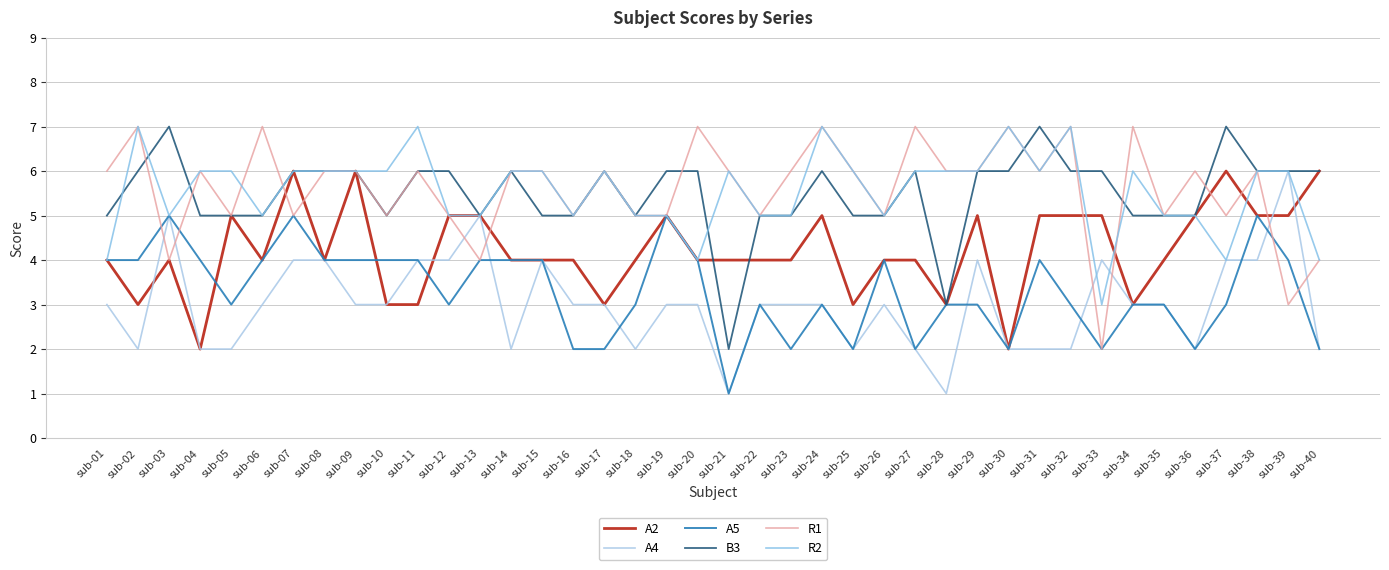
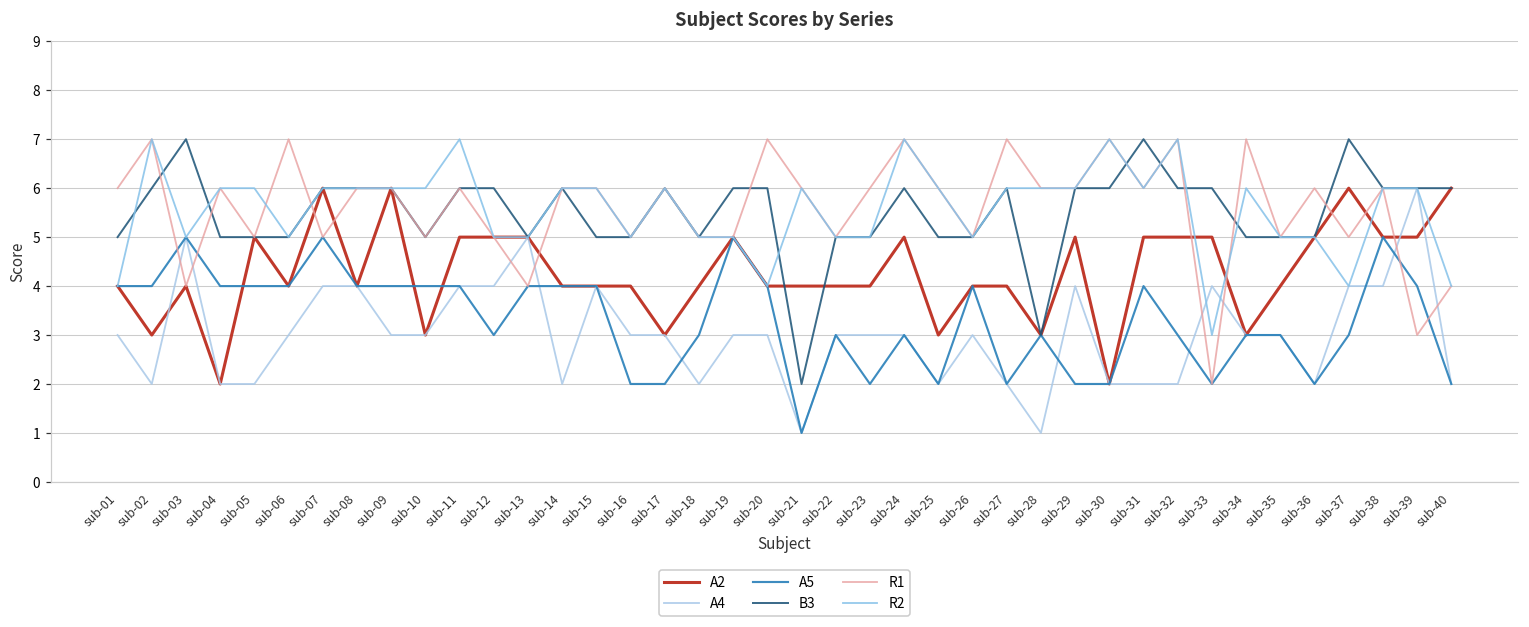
  {
    "A2": {
      "sub-02": 3,
-     "sub-11": 3,
+     "sub-11": 5,
      "sub-16": 4,
      "sub-18": 4,
      "sub-21": 4,
      "sub-22": 4,
      "sub-23": 4,
      "sub-24": 5,
      "sub-25": 3,
      "sub-27": 4,
      "sub-29": 5,
      "sub-31": 5,
      "sub-32": 5,
      "sub-33": 5,
      "sub-35": 4,
      "sub-37": 6,
      "sub-39": 5
    },
    "A5": {
      "sub-02": 4,
      "sub-04": 4,
-     "sub-05": 3,
+     "sub-05": 4,
      "sub-09": 4,
      "sub-10": 4,
      "sub-12": 3,
      "sub-16": 2,
      "sub-17": 2,
      "sub-18": 3,
      "sub-23": 2,
-     "sub-29": 3,
+     "sub-29": 2,
      "sub-31": 4,
      "sub-32": 3,
      "sub-37": 3,
      "sub-39": 4
    },
    "B3": {
      "sub-01": 5,
      "sub-02": 6,
      "sub-03": 7,
      "sub-04": 5,
      "sub-12": 6,
      "sub-15": 5,
      "sub-19": 6,
      "sub-20": 6,
      "sub-21": 2,
      "sub-24": 6,
      "sub-25": 5,
      "sub-30": 6,
      "sub-31": 7,
      "sub-32": 6,
      "sub-33": 6,
      "sub-34": 5,
      "sub-37": 7
    },
    "R1": {
      "sub-01": 6,
      "sub-06": 7,
      "sub-20": 7,
      "sub-23": 6,
      "sub-27": 7,
      "sub-34": 7,
      "sub-36": 6,
      "sub-37": 5,
      "sub-39": 3
    }
  }
